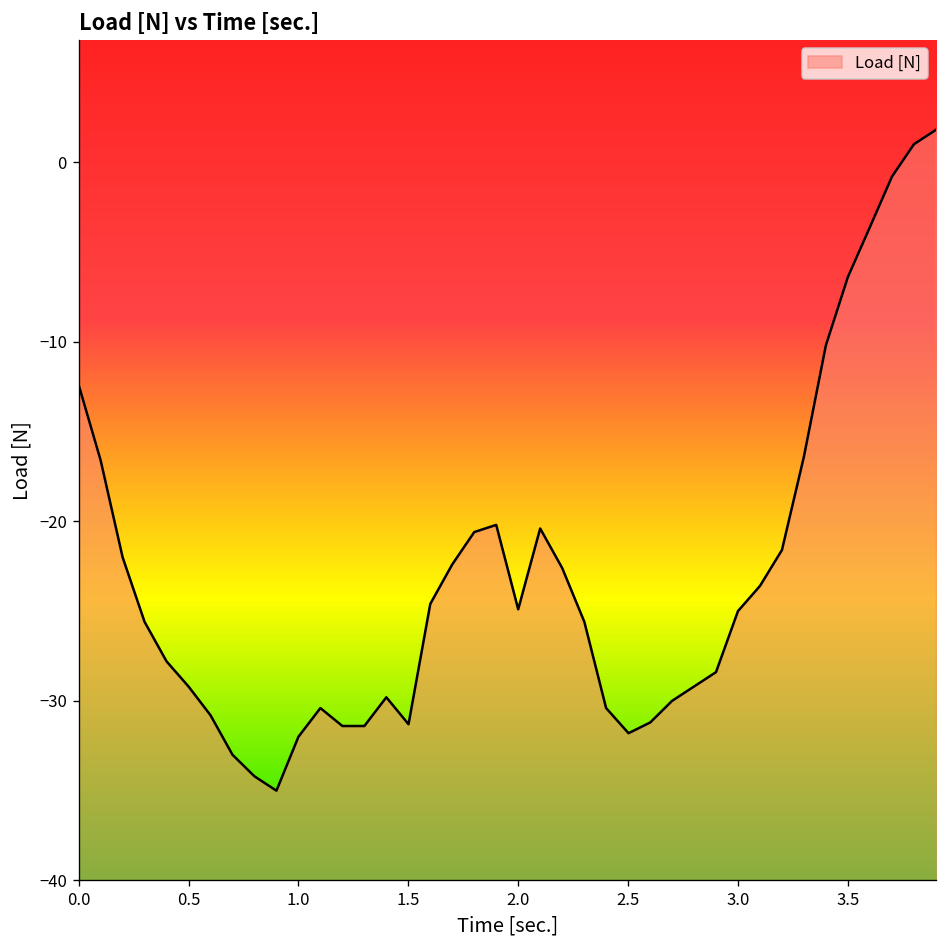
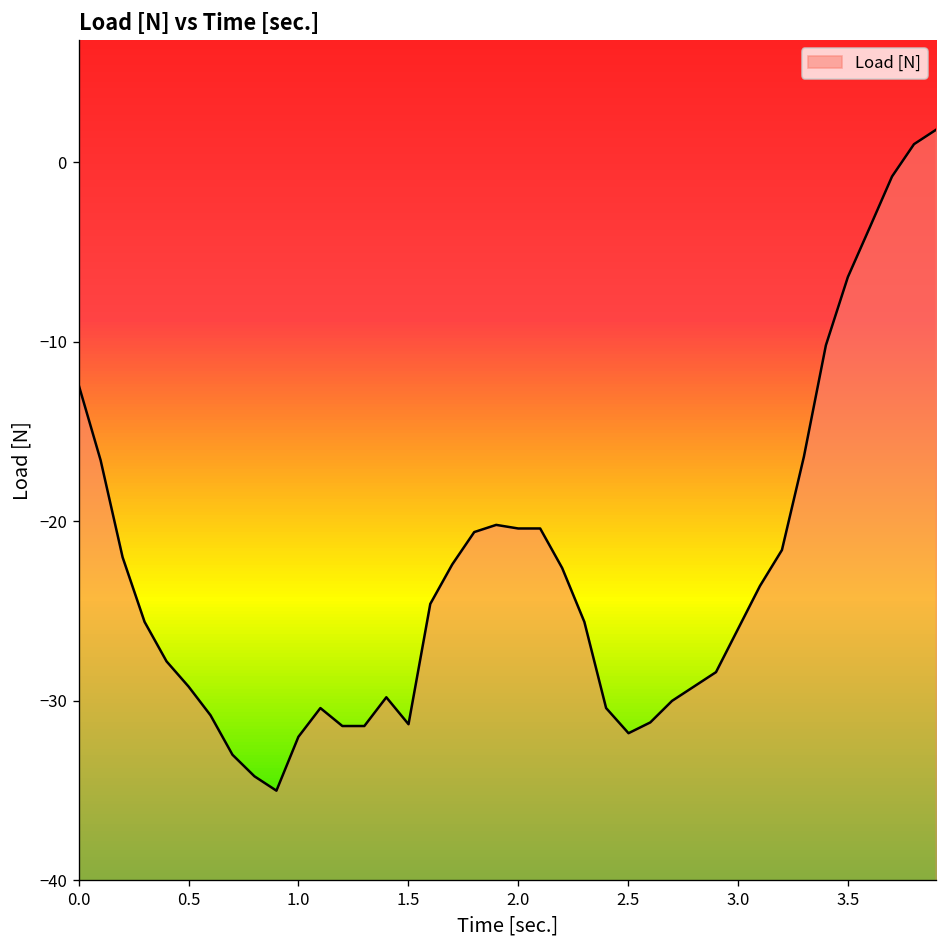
  {
    "0.0": -12.4,
    "0.5": -29.2,
    "1.0": -32.0,
    "1.5": -31.3,
-   "2.0": -24.9,
-   "3.0": -25,
+   "2.0": -20.4,
+   "3.0": -26,
    "3.5": -6.4
  }
